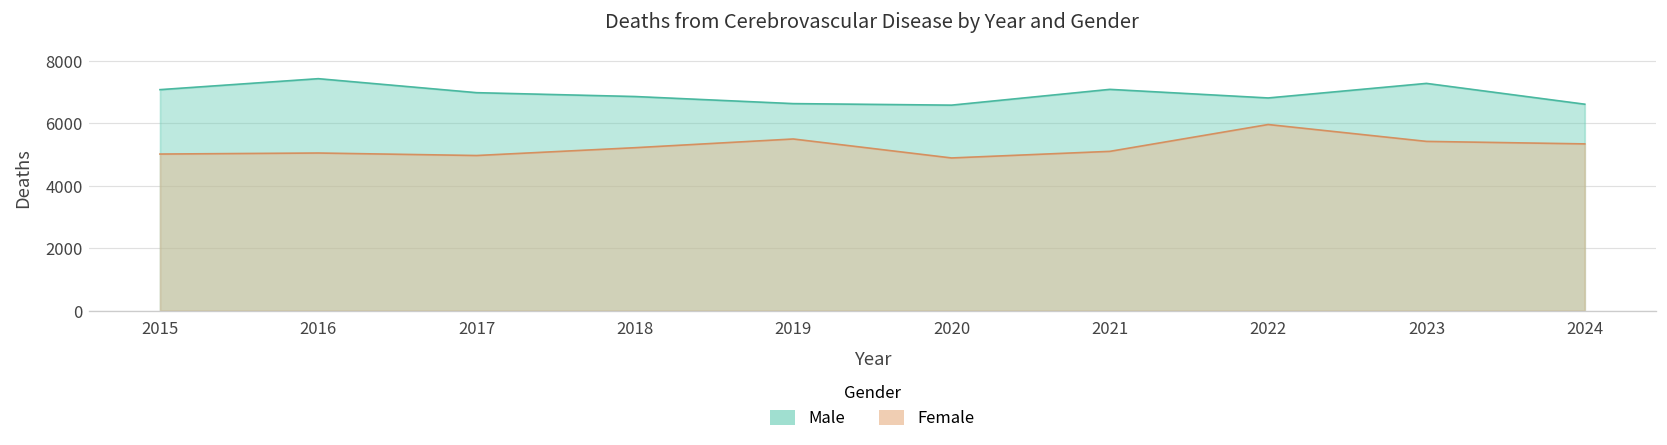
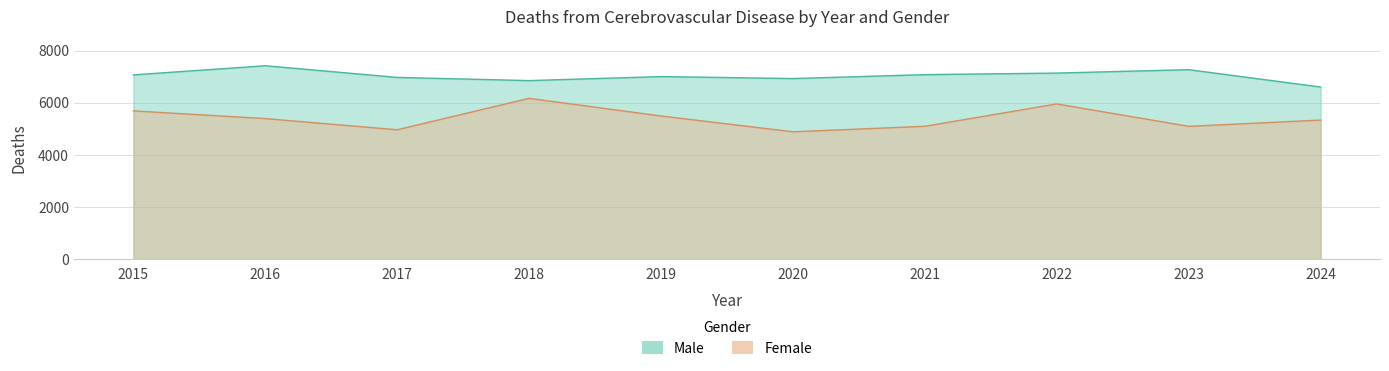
  {
    "Male": {
      "2015": 7100,
      "2016": 7400,
      "2017": 7000,
      "2018": 6900,
-     "2019": 6600,
-     "2020": 6600,
+     "2019": 7000,
+     "2020": 6900,
      "2021": 7100,
-     "2022": 6800,
+     "2022": 7100,
      "2023": 7300,
      "2024": 6600
    },
    "Female": {
-     "2015": 5000,
-     "2016": 5000,
+     "2015": 5700,
+     "2016": 5400,
      "2017": 5000,
-     "2018": 5200,
+     "2018": 6200,
      "2019": 5500,
      "2020": 4900,
      "2021": 5100,
      "2022": 6000,
-     "2023": 5400,
+     "2023": 5100,
      "2024": 5300
    }
  }
